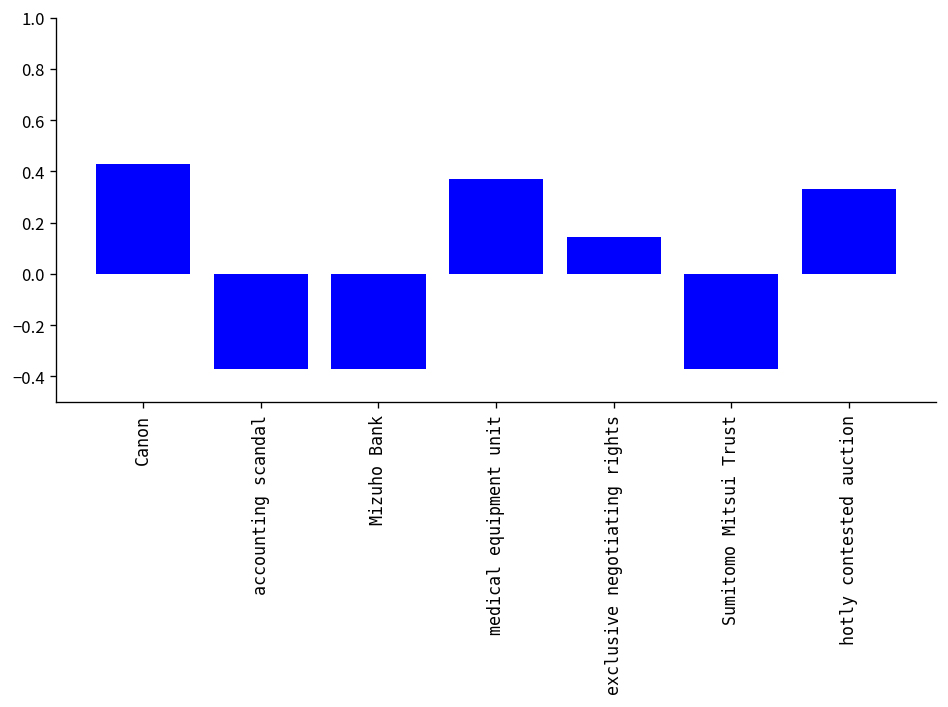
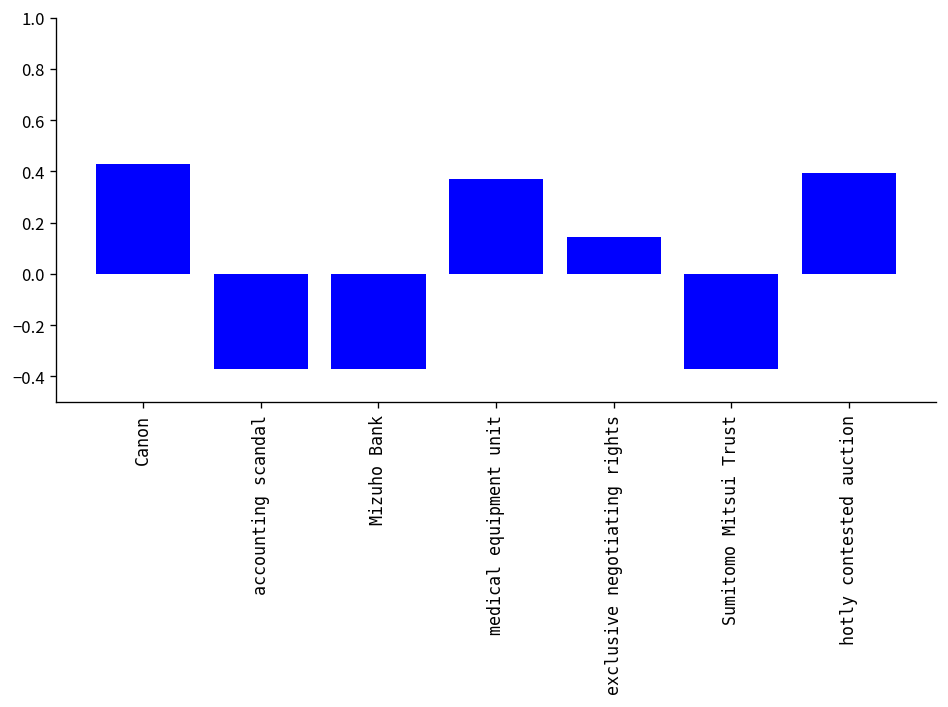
  {
    "Canon": 0.43,
    "accounting scandal": -0.37,
    "Mizuho Bank": -0.37,
    "medical equipment unit": 0.37,
    "exclusive negotiating rights": 0.14,
    "Sumitomo Mitsui Trust": -0.37,
-   "hotly contested auction": 0.33
+   "hotly contested auction": 0.39
  }
